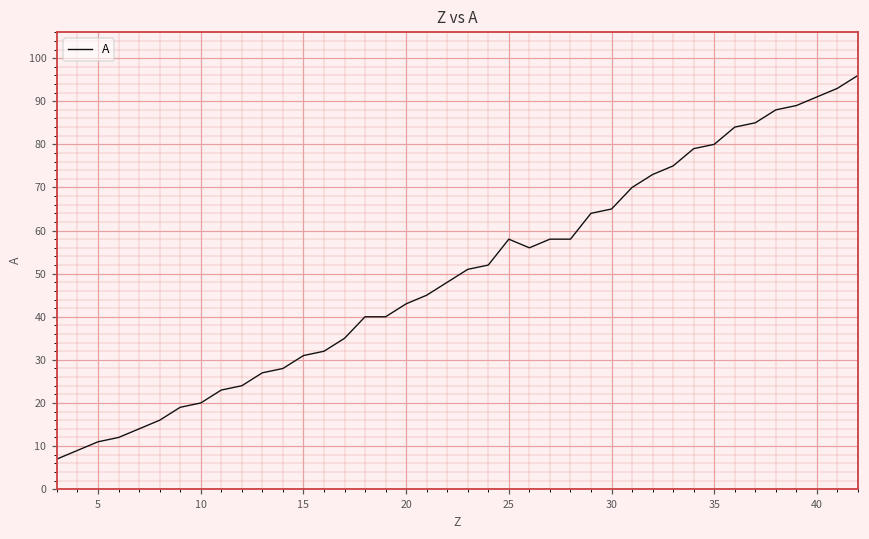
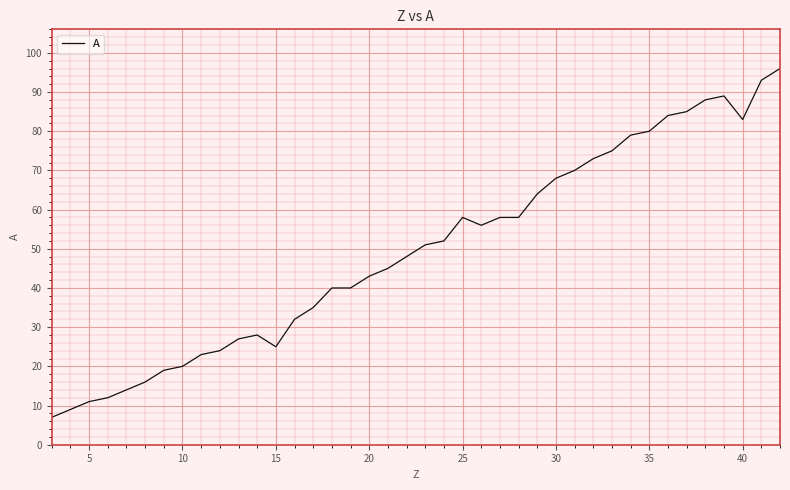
  {
    "5": 11,
    "10": 20,
-   "15": 31,
+   "15": 25,
    "20": 43,
    "25": 58,
-   "30": 65,
+   "30": 68,
    "35": 80,
-   "40": 91
+   "40": 83
  }
